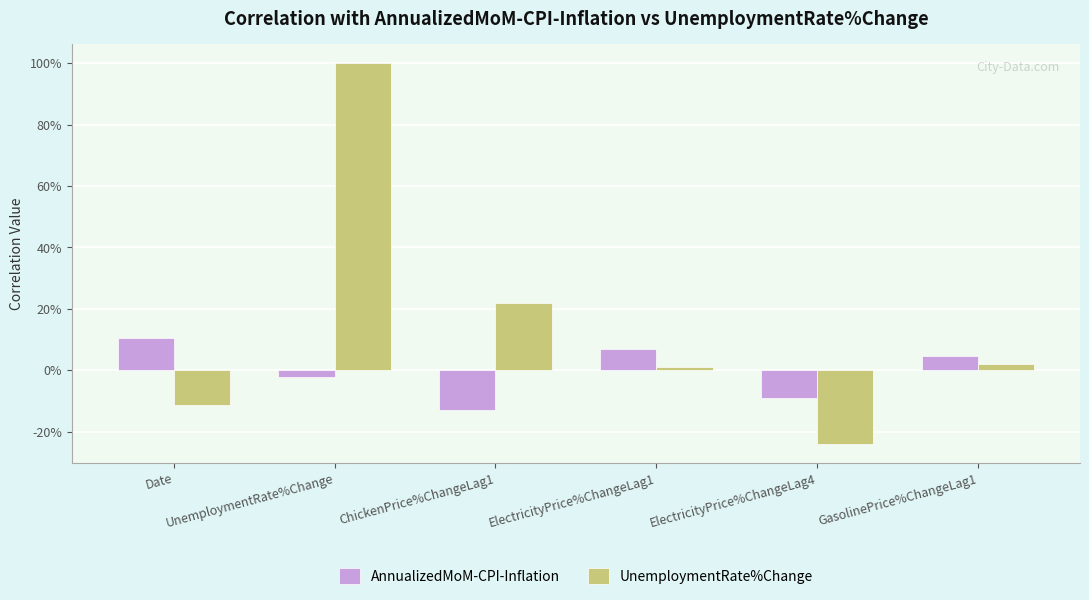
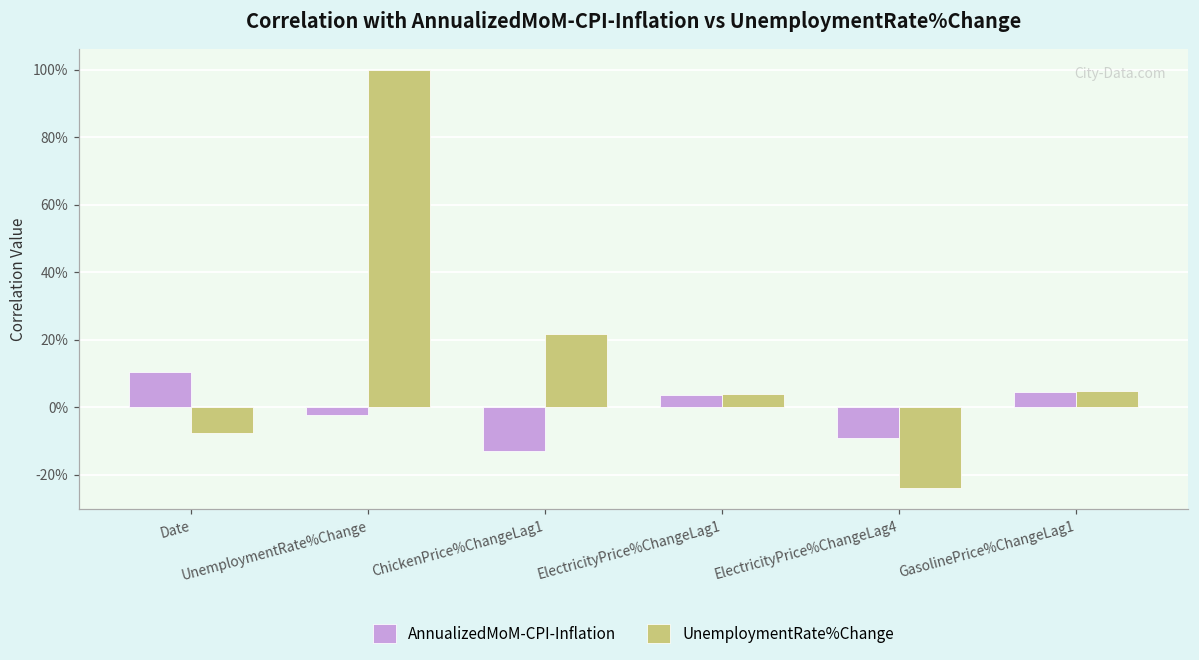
  {
    "AnnualizedMoM-CPI-Inflation": {
      "Date": "10%",
      "UnemploymentRate%Change": "-2%",
      "ChickenPrice%ChangeLag1": "-13%",
-     "ElectricityPrice%ChangeLag1": "7%",
+     "ElectricityPrice%ChangeLag1": "4%",
      "ElectricityPrice%ChangeLag4": "-9%",
      "GasolinePrice%ChangeLag1": "5%"
    },
    "UnemploymentRate%Change": {
-     "Date": "-12%",
+     "Date": "-8%",
      "UnemploymentRate%Change": "100%",
      "ChickenPrice%ChangeLag1": "22%",
-     "ElectricityPrice%ChangeLag1": "1%",
+     "ElectricityPrice%ChangeLag1": "4%",
      "ElectricityPrice%ChangeLag4": "-24%",
-     "GasolinePrice%ChangeLag1": "2%"
+     "GasolinePrice%ChangeLag1": "5%"
    }
  }
